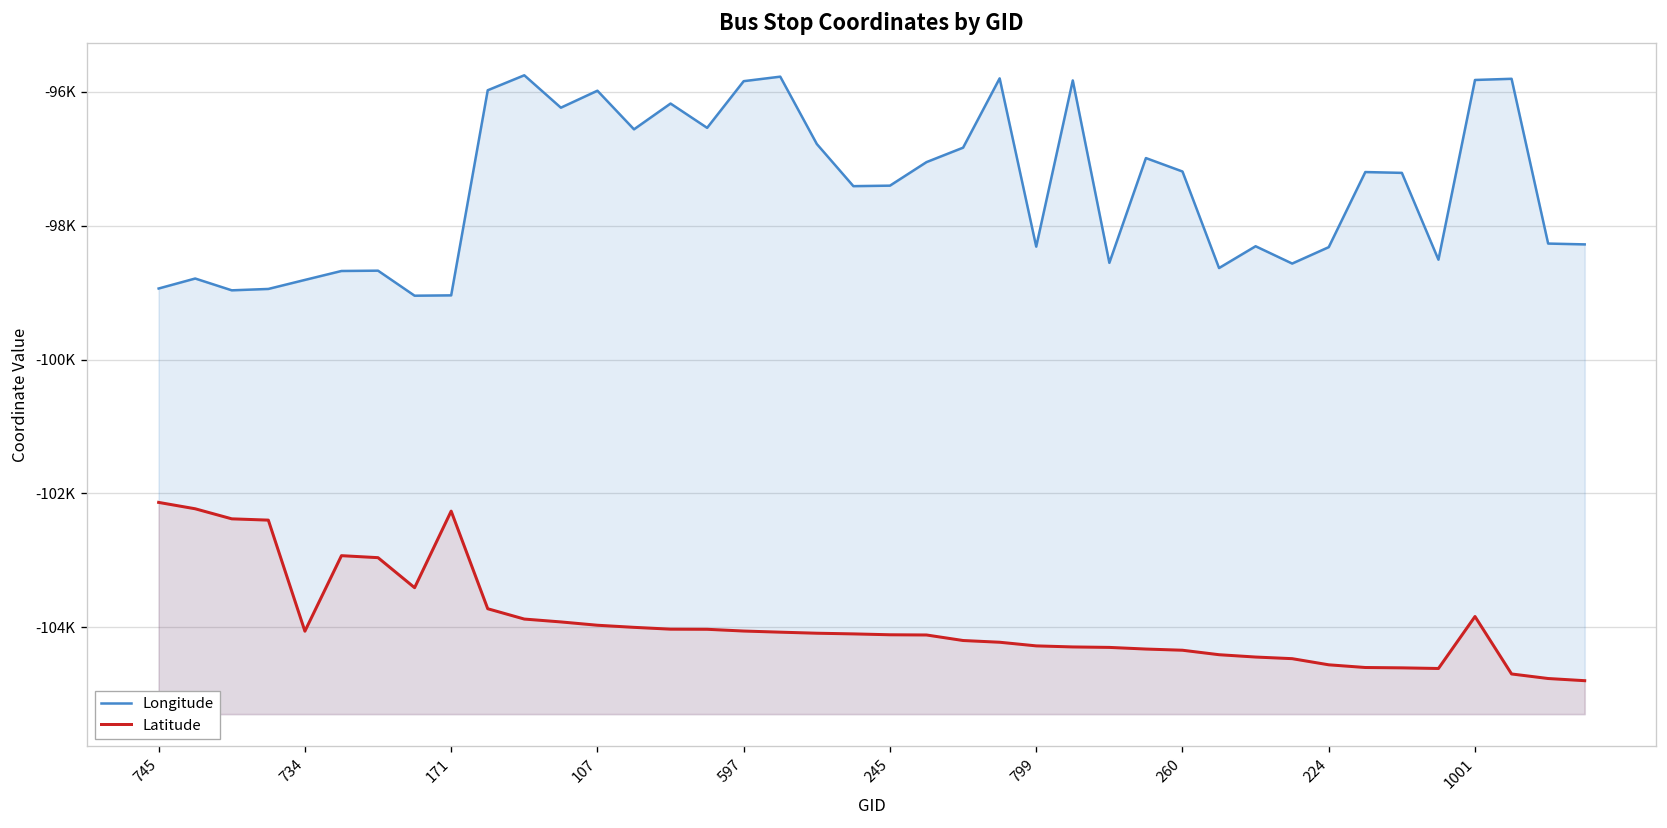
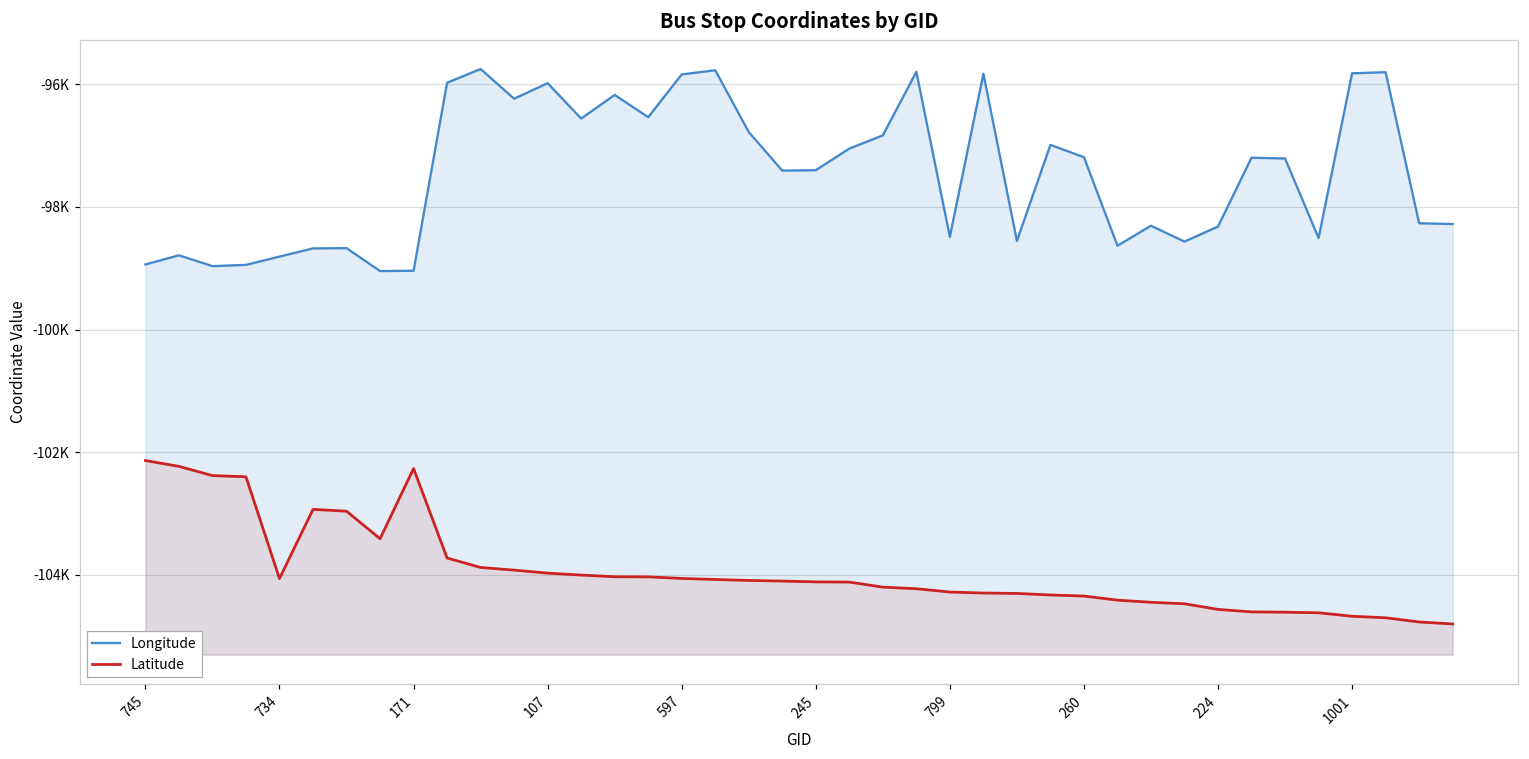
  {
    "Longitude": {
      "745": -98900,
      "734": -98800,
      "171": -99000,
      "107": -96000,
      "597": -95800,
      "245": -97400,
-     "799": -98300,
+     "799": -98500,
      "260": -97200,
      "224": -98300,
      "1001": -95800
    },
    "Latitude": {
      "745": -102100,
      "734": -104100,
      "171": -102300,
      "107": -104000,
      "597": -104100,
      "245": -104100,
      "799": -104300,
      "260": -104300,
      "224": -104600,
-     "1001": -103800
+     "1001": -104700
    }
  }
